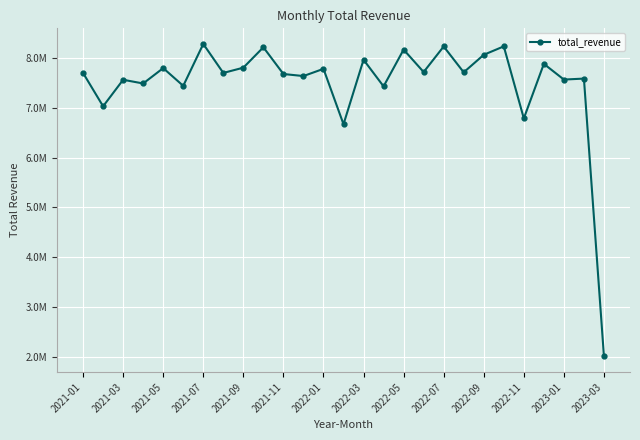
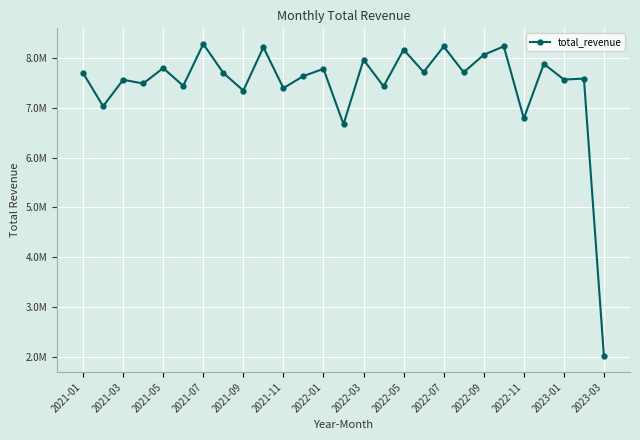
  {
    "2021-01": 7700000,
    "2021-03": 7600000,
    "2021-05": 7800000,
    "2021-07": 8300000,
-   "2021-09": 7800000,
-   "2021-11": 7700000,
+   "2021-09": 7400000,
+   "2021-11": 7400000,
    "2022-01": 7800000,
    "2022-03": 8000000,
    "2022-05": 8200000,
    "2022-07": 8200000,
    "2022-09": 8100000,
    "2022-11": 6800000,
    "2023-01": 7600000,
    "2023-03": 2000000
  }
